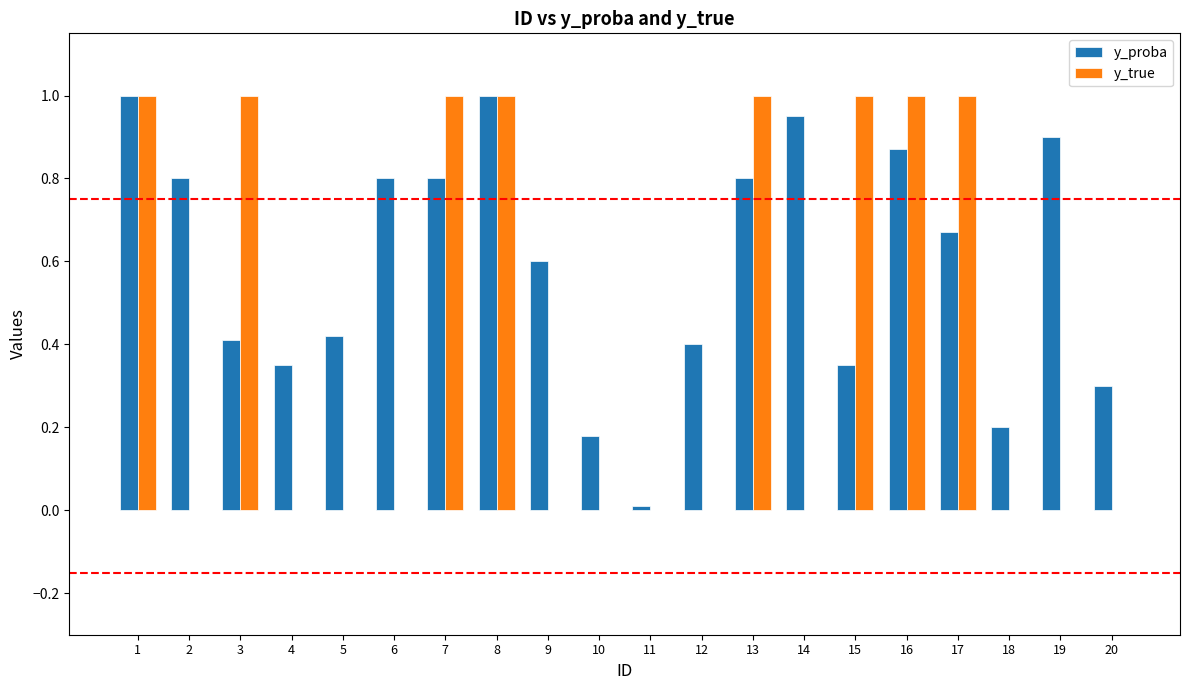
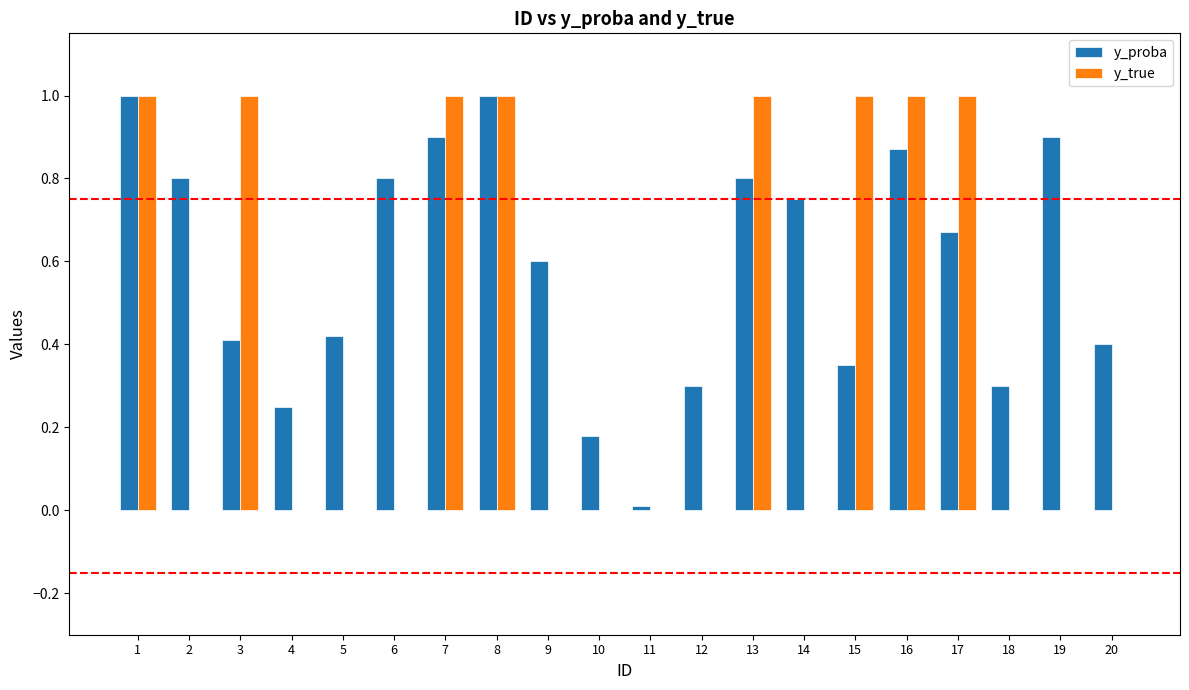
  {
    "y_proba": {
      "1": 1.00,
      "2": 0.80,
      "3": 0.41,
-     "4": 0.35,
+     "4": 0.25,
      "5": 0.42,
      "6": 0.80,
-     "7": 0.8,
+     "7": 0.9,
      "8": 1.00,
      "9": 0.60,
      "10": 0.18,
      "11": 0.01,
-     "12": 0.4,
+     "12": 0.3,
      "13": 0.80,
-     "14": 0.95,
+     "14": 0.75,
      "15": 0.35,
      "16": 0.87,
      "17": 0.67,
-     "18": 0.2,
+     "18": 0.3,
      "19": 0.90,
-     "20": 0.3
+     "20": 0.4
    },
    "y_true": {
      "1": 1.00,
      "2": 0.00,
      "3": 1.00,
      "4": 0.00,
      "5": 0.00,
      "6": 0.00,
      "7": 1.00,
      "8": 1.00,
      "9": 0.00,
      "10": 0.00,
      "11": 0.00,
      "12": 0.00,
      "13": 1.00,
      "14": 0.00,
      "15": 1.00,
      "16": 1.00,
      "17": 1.00,
      "18": 0.00,
      "19": 0.00,
      "20": 0.00
    }
  }
